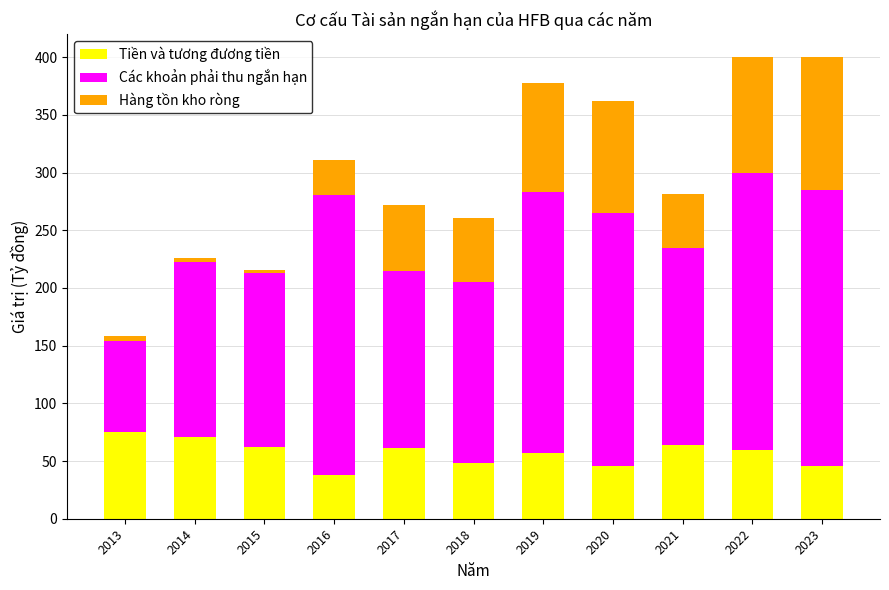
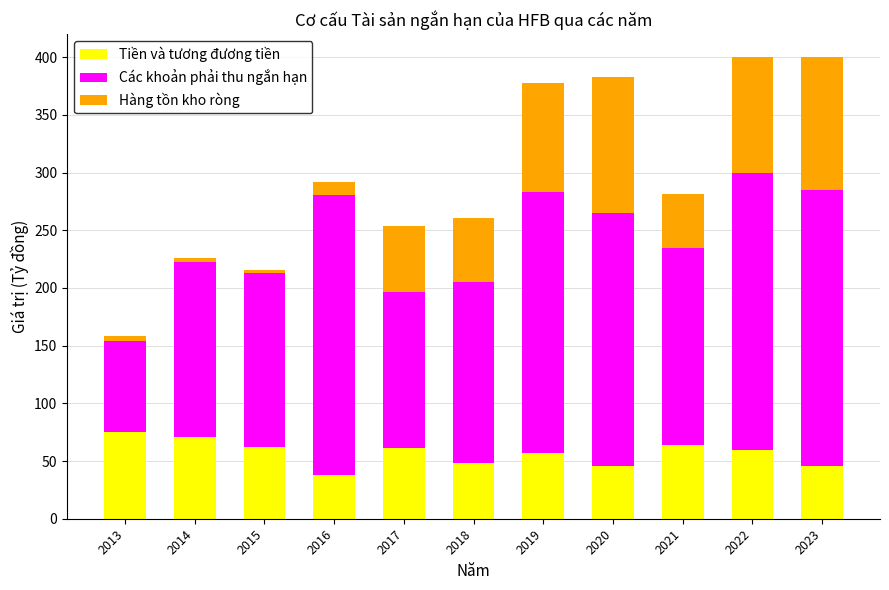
  {
    "Tiền và tương đương tiền": {
      "2013": 75,
      "2014": 71,
      "2015": 62,
      "2016": 38,
      "2017": 61,
      "2018": 48,
      "2019": 57,
      "2020": 46,
      "2021": 64,
      "2022": 60,
      "2023": 46
    },
    "Các khoản phải thu ngắn hạn": {
      "2013": 79,
      "2014": 152,
      "2015": 151,
      "2016": 242,
-     "2017": 154,
+     "2017": 135,
      "2018": 157,
      "2019": 226,
      "2020": 219,
      "2021": 171,
      "2022": 240,
      "2023": 239
    },
    "Hàng tồn kho ròng": {
      "2013": 4,
      "2014": 4,
      "2015": 3,
-     "2016": 30,
+     "2016": 11,
      "2017": 57,
      "2018": 56,
      "2019": 94,
-     "2020": 97,
+     "2020": 118,
      "2021": 47,
      "2022": 100,
      "2023": 115
    }
  }
